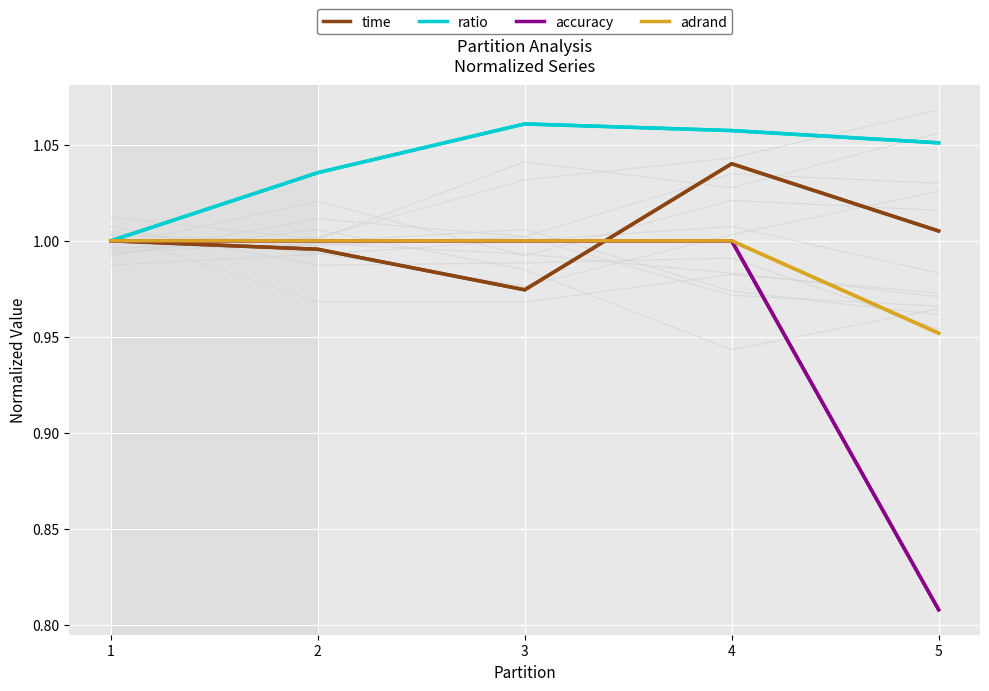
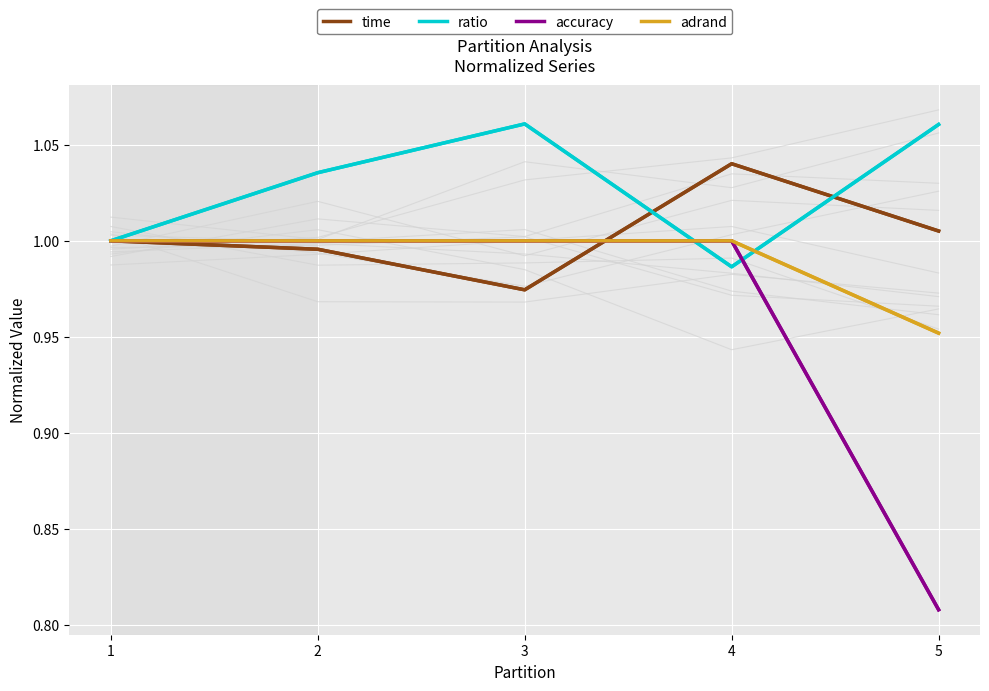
  {
    "time": {
      "2": 0.996,
      "3": 0.974,
      "4": 1.040,
      "5": 1.005
    },
    "ratio": {
      "2": 1.035,
      "3": 1.061,
-     "4": 1.057,
-     "5": 1.051
+     "4": 0.986,
+     "5": 1.061
    },
    "accuracy": {
      "5": 0.808
    },
    "adrand": {
      "5": 0.952
    }
  }
